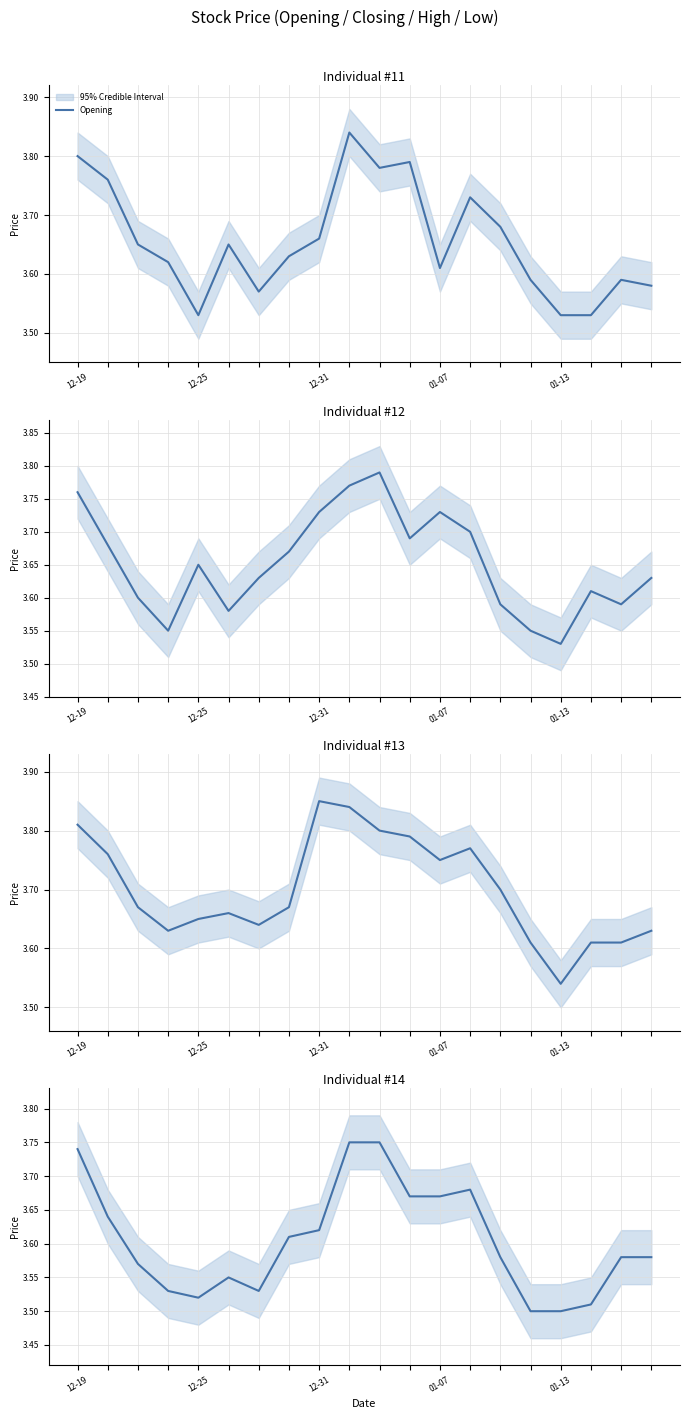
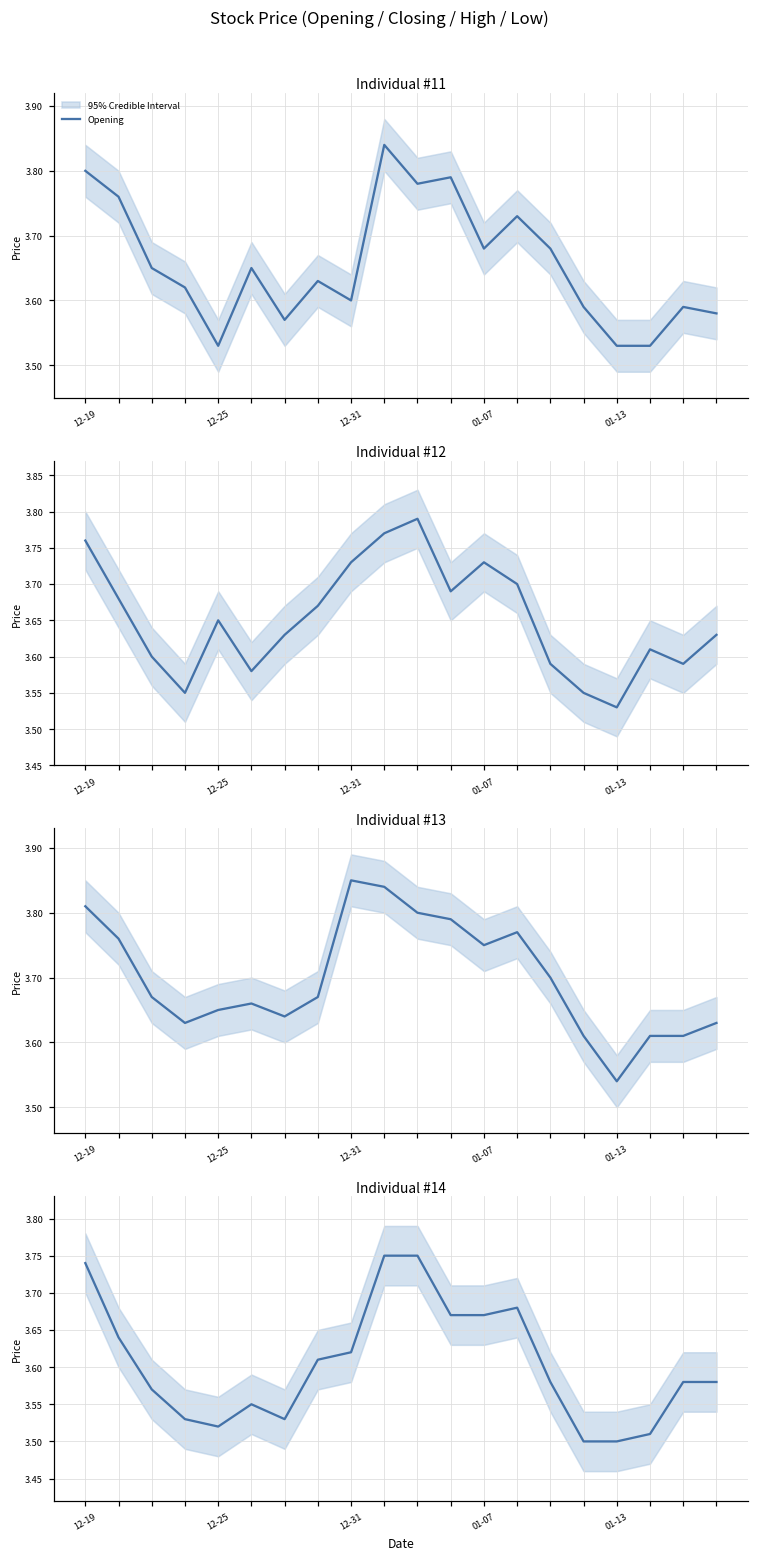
  {
    "Individual #11": {
      "Opening": {
        "12-19": 3.80,
        "12-25": 3.53,
-       "12-31": 3.66,
-       "01-07": 3.61,
+       "12-31": 3.60,
+       "01-07": 3.68,
        "01-13": 3.53
      }
    }
  }
